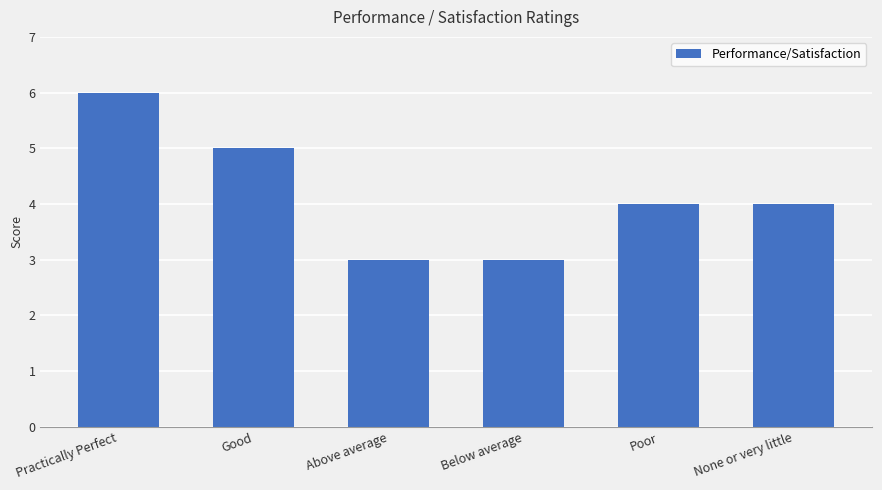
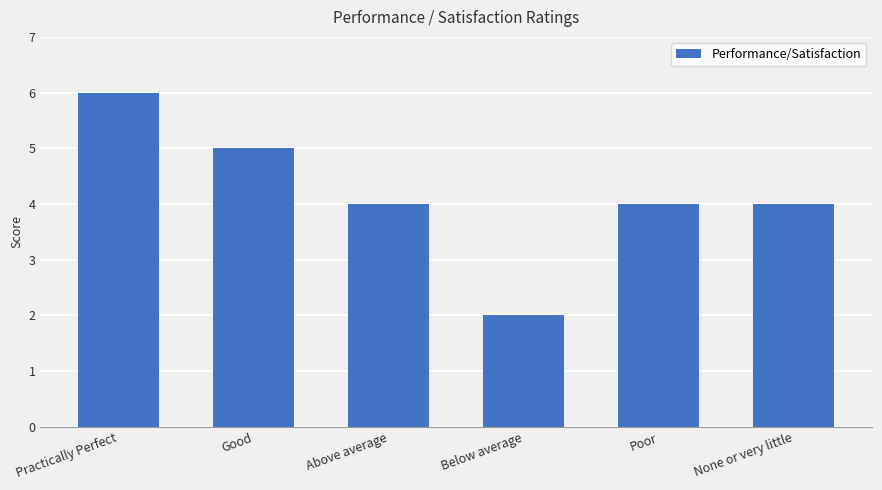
  {
    "Practically Perfect": 6,
    "Good": 5,
-   "Above average": 3,
-   "Below average": 3,
+   "Above average": 4,
+   "Below average": 2,
    "Poor": 4,
    "None or very little": 4
  }
